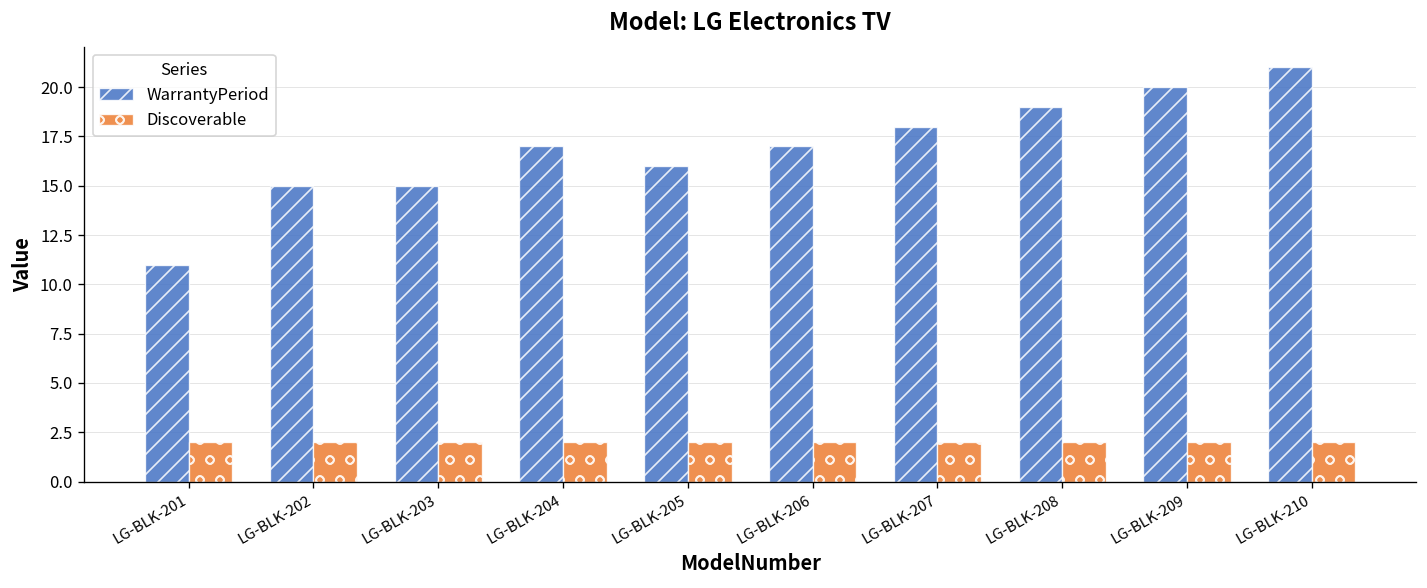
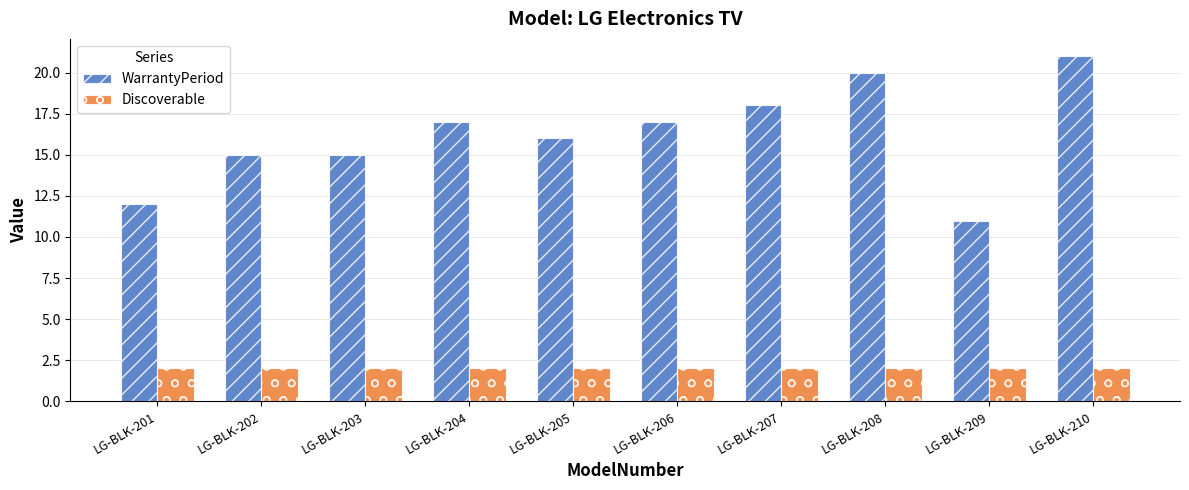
  {
    "WarrantyPeriod": {
-     "LG-BLK-201": 11,
+     "LG-BLK-201": 12,
      "LG-BLK-202": 15,
      "LG-BLK-203": 15,
      "LG-BLK-204": 17,
      "LG-BLK-205": 16,
      "LG-BLK-206": 17,
      "LG-BLK-207": 18,
-     "LG-BLK-208": 19,
-     "LG-BLK-209": 20,
+     "LG-BLK-208": 20,
+     "LG-BLK-209": 11,
      "LG-BLK-210": 21
    },
    "Discoverable": {
      "LG-BLK-201": 2,
      "LG-BLK-202": 2,
      "LG-BLK-203": 2,
      "LG-BLK-204": 2,
      "LG-BLK-205": 2,
      "LG-BLK-206": 2,
      "LG-BLK-207": 2,
      "LG-BLK-208": 2,
      "LG-BLK-209": 2,
      "LG-BLK-210": 2
    }
  }
